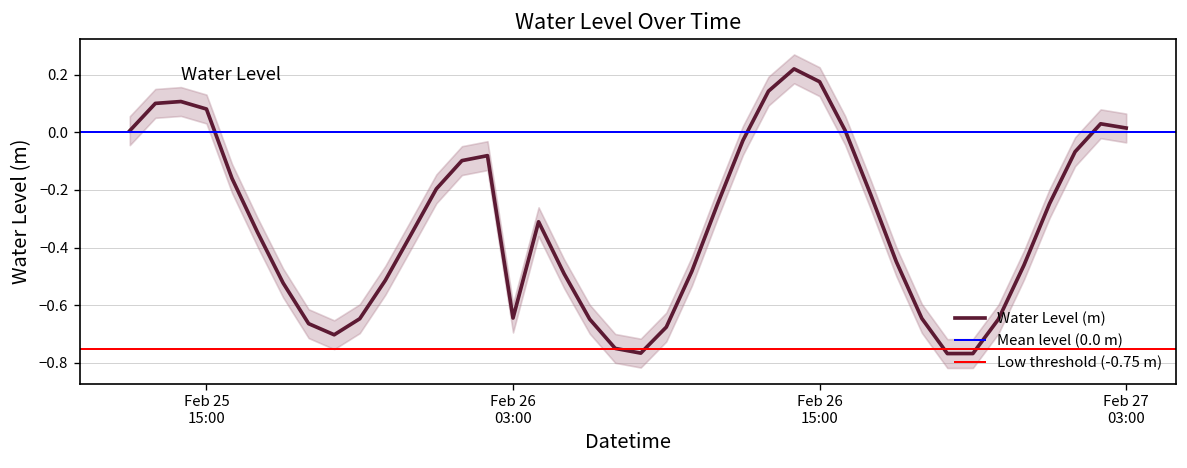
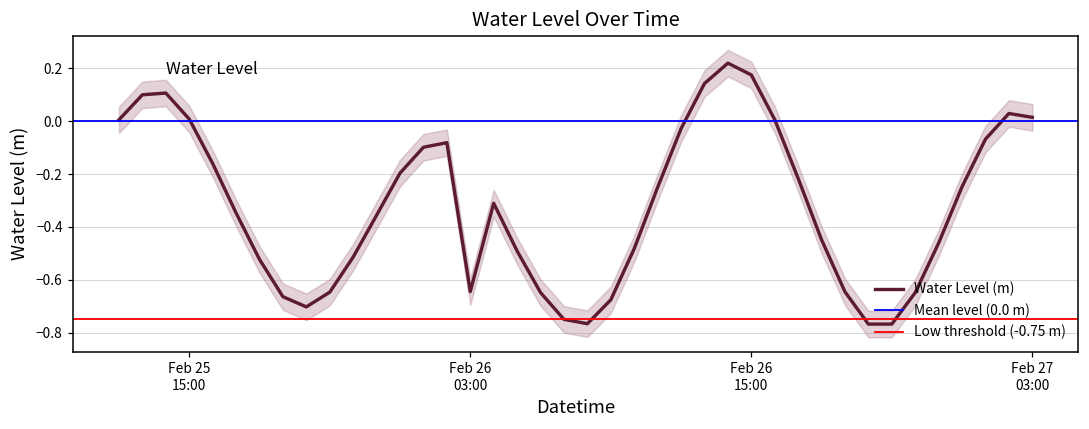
  {
    "Water Level (m)": {
-     "Feb 25 15:00": 0.08,
+     "Feb 25 15:00": 0.01,
      "Feb 26 03:00": -0.64,
      "Feb 26 15:00": 0.18,
      "Feb 27 03:00": 0.01
    }
  }
